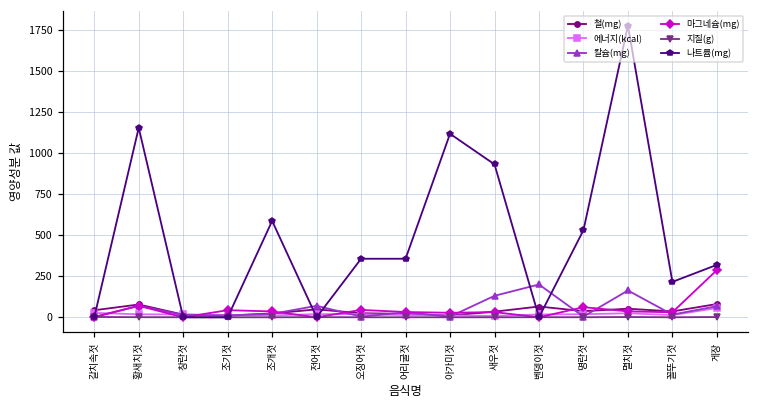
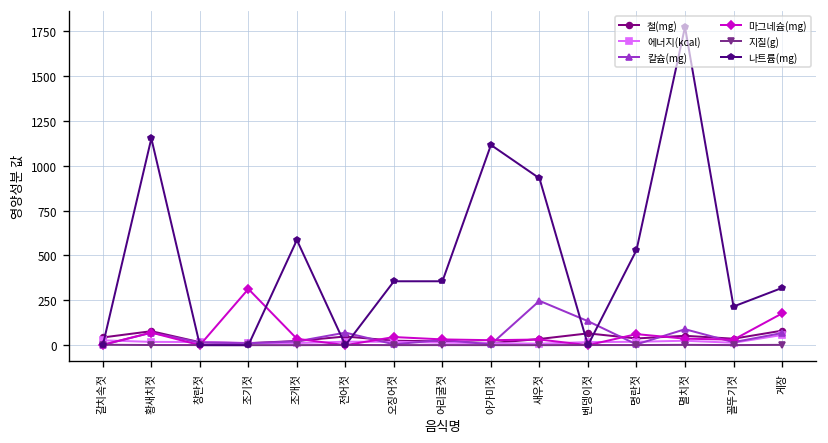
  {
    "에너지(kcal)": {
      "황새치젓": 20,
      "전어젓": 20
    },
    "칼슘(mg)": {
      "전어젓": 70,
-     "새우젓": 130,
-     "벤뎅이젓": 200,
-     "멸치젓": 160
+     "새우젓": 250,
+     "벤뎅이젓": 130,
+     "멸치젓": 90
    },
    "마그네슘(mg)": {
-     "조기젓": 40,
+     "조기젓": 310,
      "오징어젓": 50,
      "명란젓": 60,
-     "게장": 290
+     "게장": 180
    }
  }
